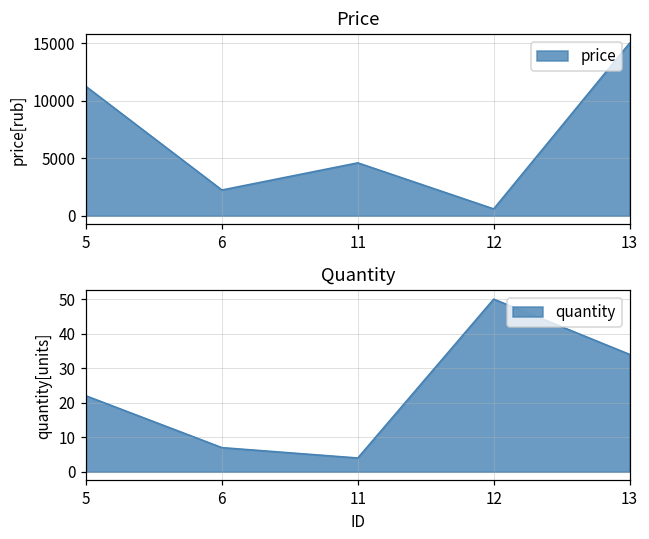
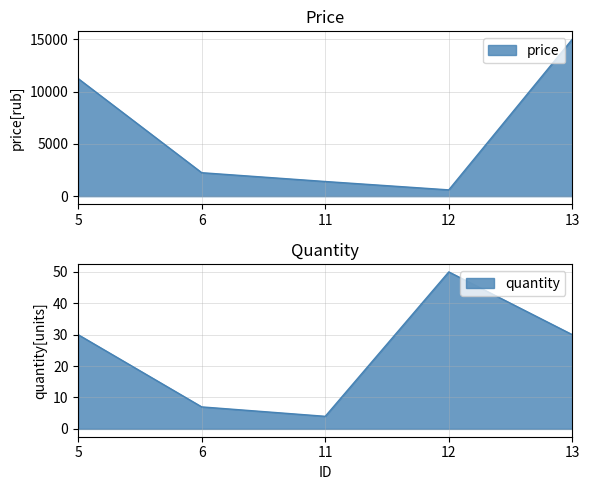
  {
    "Price": {
      "5": 11200,
      "6": 2200,
-     "11": 4600,
+     "11": 1400,
      "12": 600,
      "13": 15000
    },
    "Quantity": {
-     "5": 22,
+     "5": 30,
      "6": 7,
      "11": 4,
      "12": 50,
-     "13": 34
+     "13": 30
    }
  }
